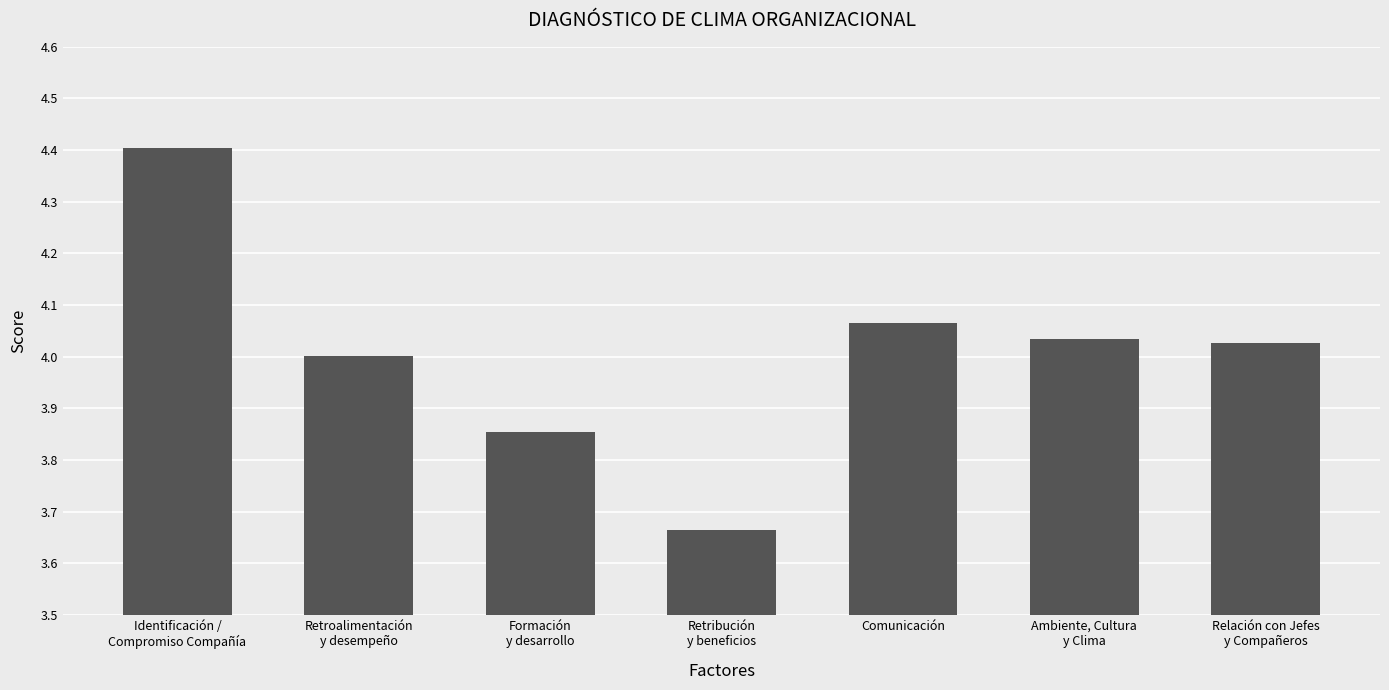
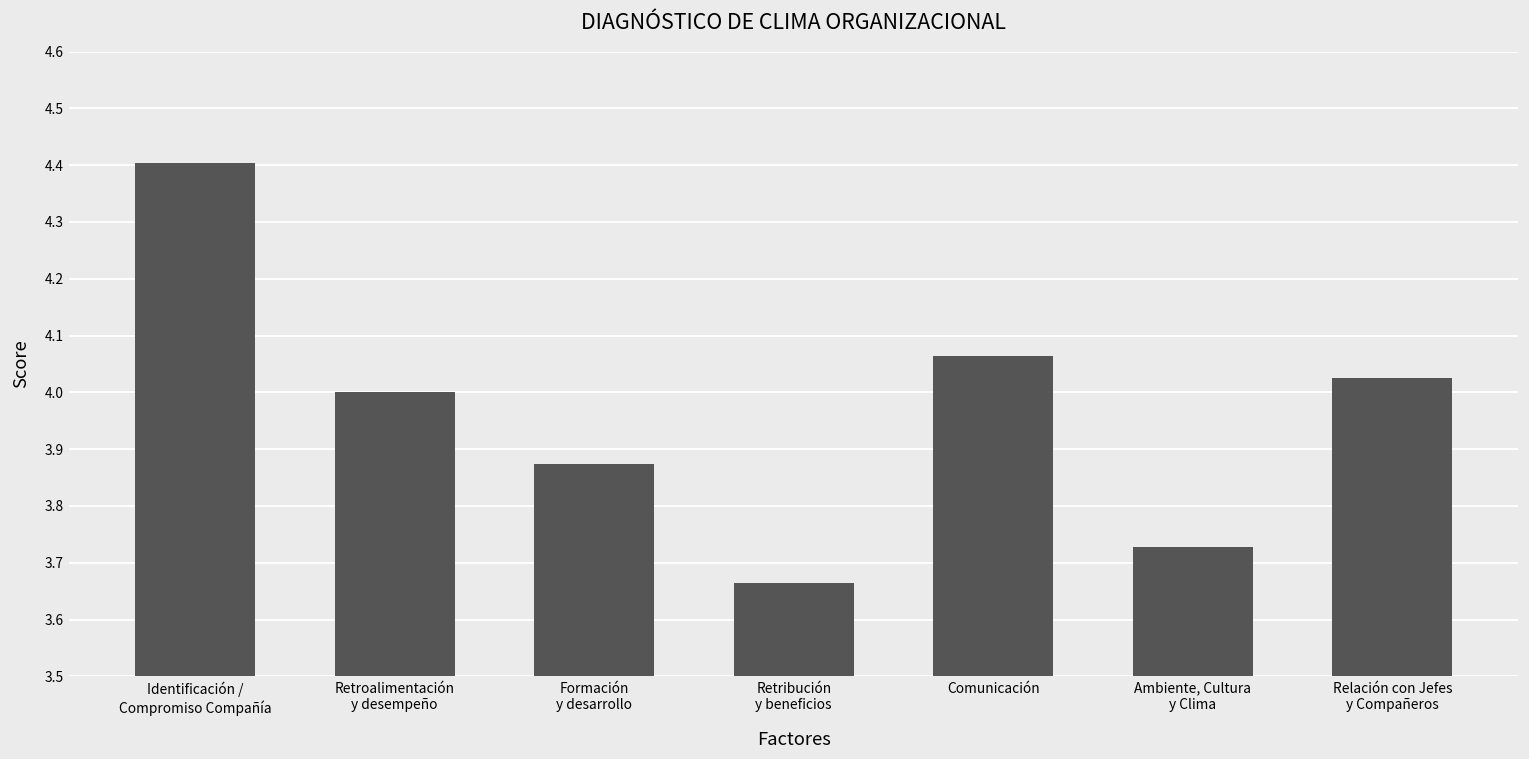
  {
    "Identificación / Compromiso Compañía": 4.40,
    "Retroalimentación y desempeño": 4.00,
-   "Formación y desarrollo": 3.85,
+   "Formación y desarrollo": 3.87,
    "Retribución y beneficios": 3.66,
    "Comunicación": 4.06,
-   "Ambiente, Cultura y Clima": 4.03,
+   "Ambiente, Cultura y Clima": 3.73,
    "Relación con Jefes y Compañeros": 4.03
  }
